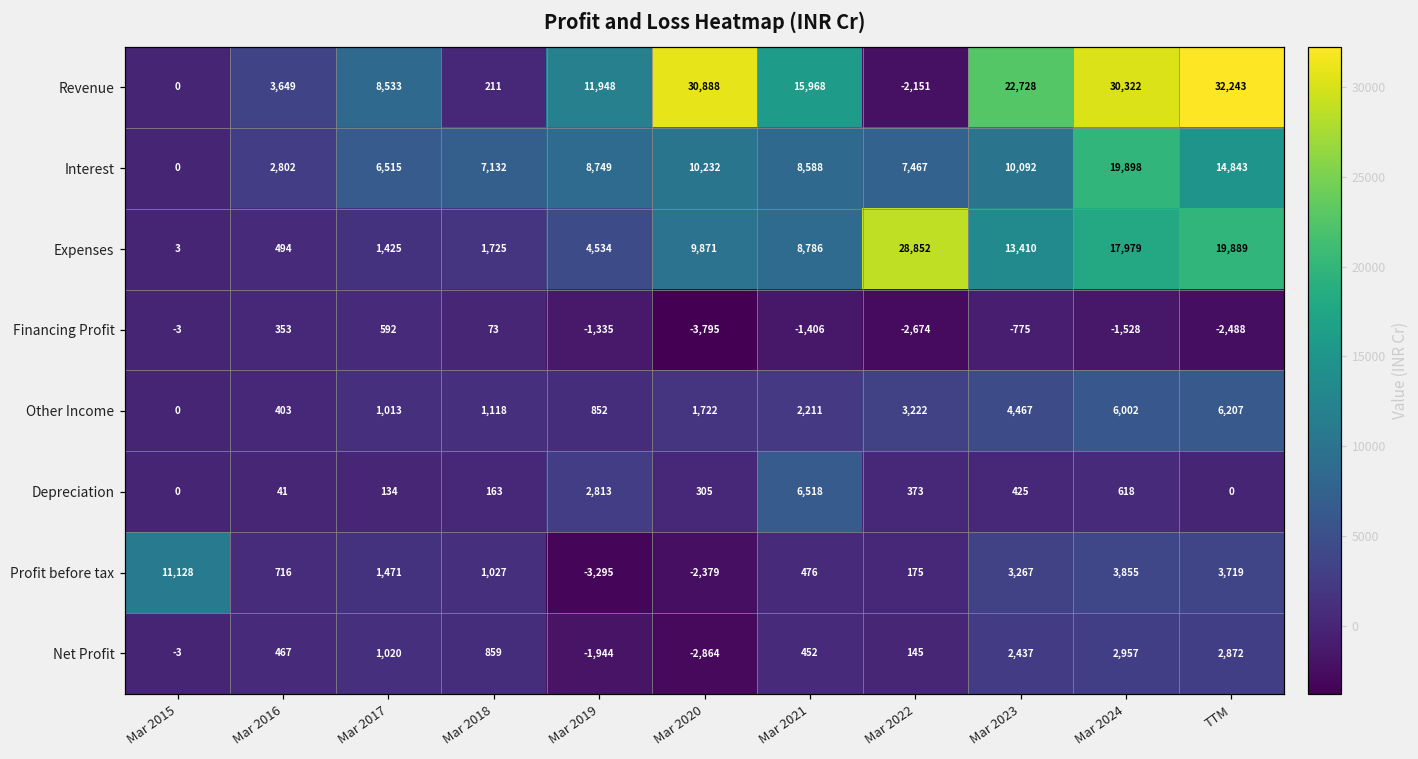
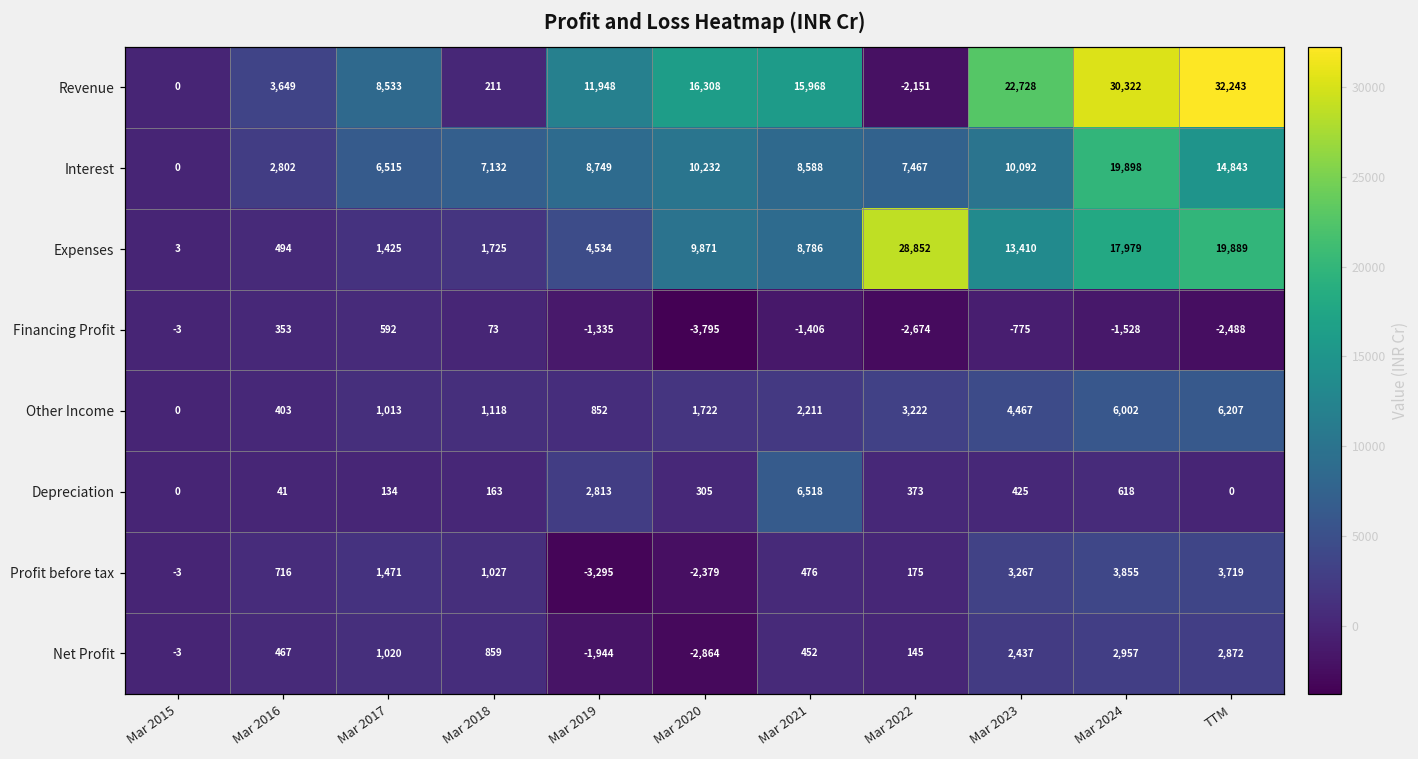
  {
    "Revenue": {
      "Mar 2015": "0",
      "Mar 2016": "3,649",
      "Mar 2017": "8,533",
      "Mar 2018": "211",
      "Mar 2019": "11,948",
-     "Mar 2020": "30,888",
+     "Mar 2020": "16,308",
      "Mar 2021": "15,968",
      "Mar 2022": "-2,151",
      "Mar 2023": "22,728",
      "Mar 2024": "30,322",
      "TTM": "32,243"
    },
    "Interest": {
      "Mar 2015": "0",
      "Mar 2016": "2,802",
      "Mar 2017": "6,515",
      "Mar 2018": "7,132",
      "Mar 2019": "8,749",
      "Mar 2020": "10,232",
      "Mar 2021": "8,588",
      "Mar 2022": "7,467",
      "Mar 2023": "10,092",
      "Mar 2024": "19,898",
      "TTM": "14,843"
    },
    "Expenses": {
      "Mar 2015": "3",
      "Mar 2016": "494",
      "Mar 2017": "1,425",
      "Mar 2018": "1,725",
      "Mar 2019": "4,534",
      "Mar 2020": "9,871",
      "Mar 2021": "8,786",
      "Mar 2022": "28,852",
      "Mar 2023": "13,410",
      "Mar 2024": "17,979",
      "TTM": "19,889"
    },
    "Financing Profit": {
      "Mar 2015": "-3",
      "Mar 2016": "353",
      "Mar 2017": "592",
      "Mar 2018": "73",
      "Mar 2019": "-1,335",
      "Mar 2020": "-3,795",
      "Mar 2021": "-1,406",
      "Mar 2022": "-2,674",
      "Mar 2023": "-775",
      "Mar 2024": "-1,528",
      "TTM": "-2,488"
    },
    "Other Income": {
      "Mar 2015": "0",
      "Mar 2016": "403",
      "Mar 2017": "1,013",
      "Mar 2018": "1,118",
      "Mar 2019": "852",
      "Mar 2020": "1,722",
      "Mar 2021": "2,211",
      "Mar 2022": "3,222",
      "Mar 2023": "4,467",
      "Mar 2024": "6,002",
      "TTM": "6,207"
    },
    "Depreciation": {
      "Mar 2015": "0",
      "Mar 2016": "41",
      "Mar 2017": "134",
      "Mar 2018": "163",
      "Mar 2019": "2,813",
      "Mar 2020": "305",
      "Mar 2021": "6,518",
      "Mar 2022": "373",
      "Mar 2023": "425",
      "Mar 2024": "618",
      "TTM": "0"
    },
    "Profit before tax": {
-     "Mar 2015": "11,128",
+     "Mar 2015": "-3",
      "Mar 2016": "716",
      "Mar 2017": "1,471",
      "Mar 2018": "1,027",
      "Mar 2019": "-3,295",
      "Mar 2020": "-2,379",
      "Mar 2021": "476",
      "Mar 2022": "175",
      "Mar 2023": "3,267",
      "Mar 2024": "3,855",
      "TTM": "3,719"
    },
    "Net Profit": {
      "Mar 2015": "-3",
      "Mar 2016": "467",
      "Mar 2017": "1,020",
      "Mar 2018": "859",
      "Mar 2019": "-1,944",
      "Mar 2020": "-2,864",
      "Mar 2021": "452",
      "Mar 2022": "145",
      "Mar 2023": "2,437",
      "Mar 2024": "2,957",
      "TTM": "2,872"
    }
  }
